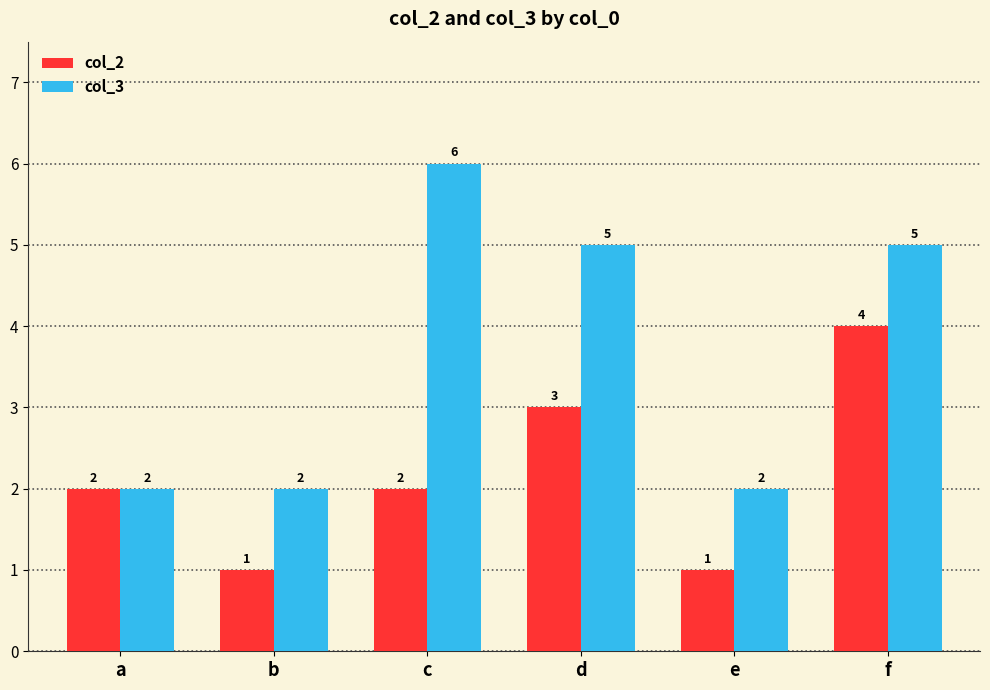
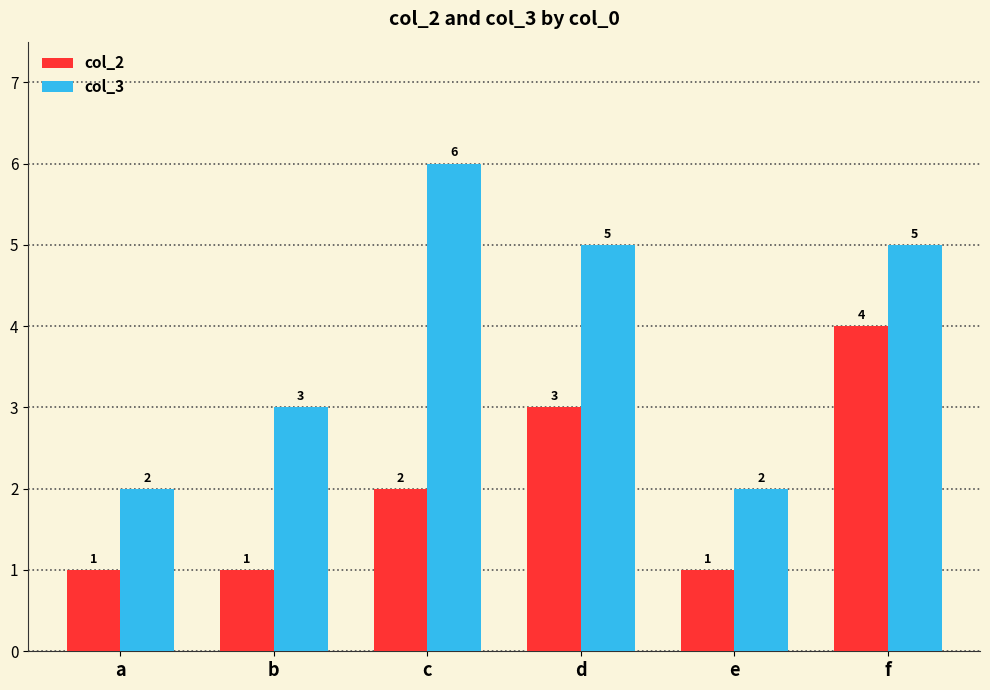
  {
    "col_2": {
-     "a": 2,
+     "a": 1,
      "b": 1,
      "c": 2,
      "d": 3,
      "e": 1,
      "f": 4
    },
    "col_3": {
      "a": 2,
-     "b": 2,
+     "b": 3,
      "c": 6,
      "d": 5,
      "e": 2,
      "f": 5
    }
  }
